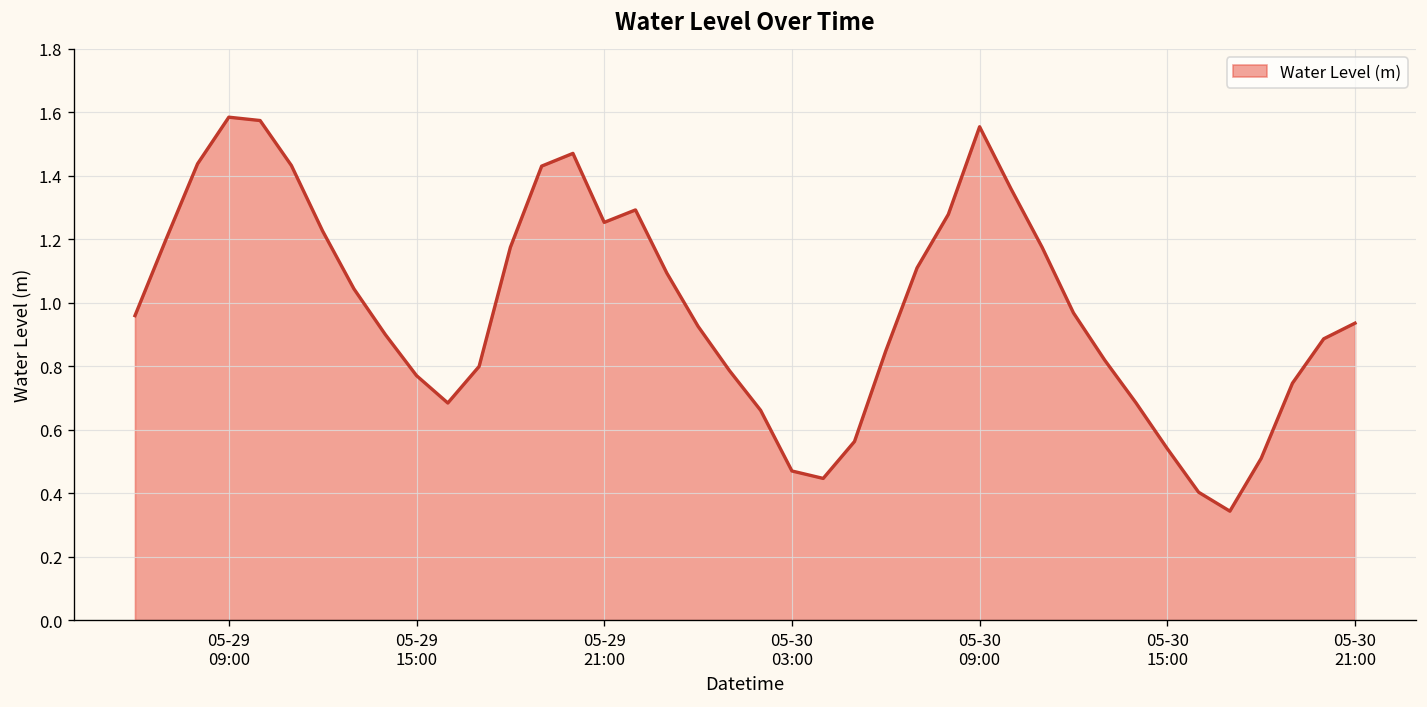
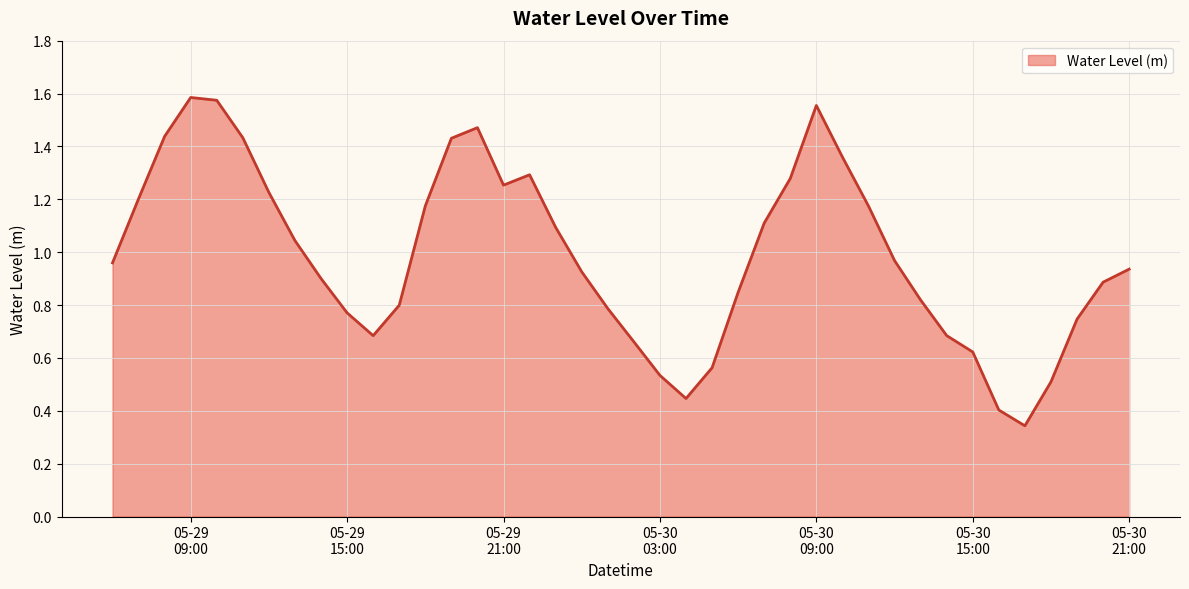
  {
    "05-29 09:00": 1.59,
    "05-29 15:00": 0.77,
    "05-29 21:00": 1.25,
-   "05-30 03:00": 0.47,
+   "05-30 03:00": 0.53,
    "05-30 09:00": 1.55,
-   "05-30 15:00": 0.54,
+   "05-30 15:00": 0.62,
    "05-30 21:00": 0.94
  }
